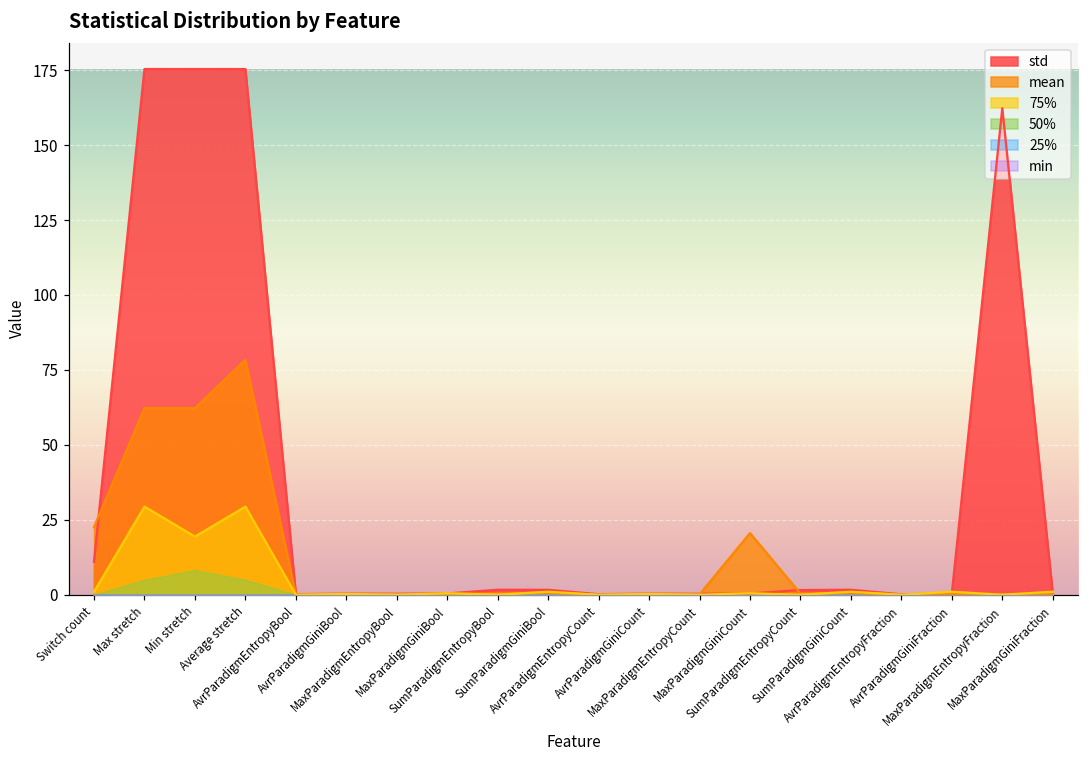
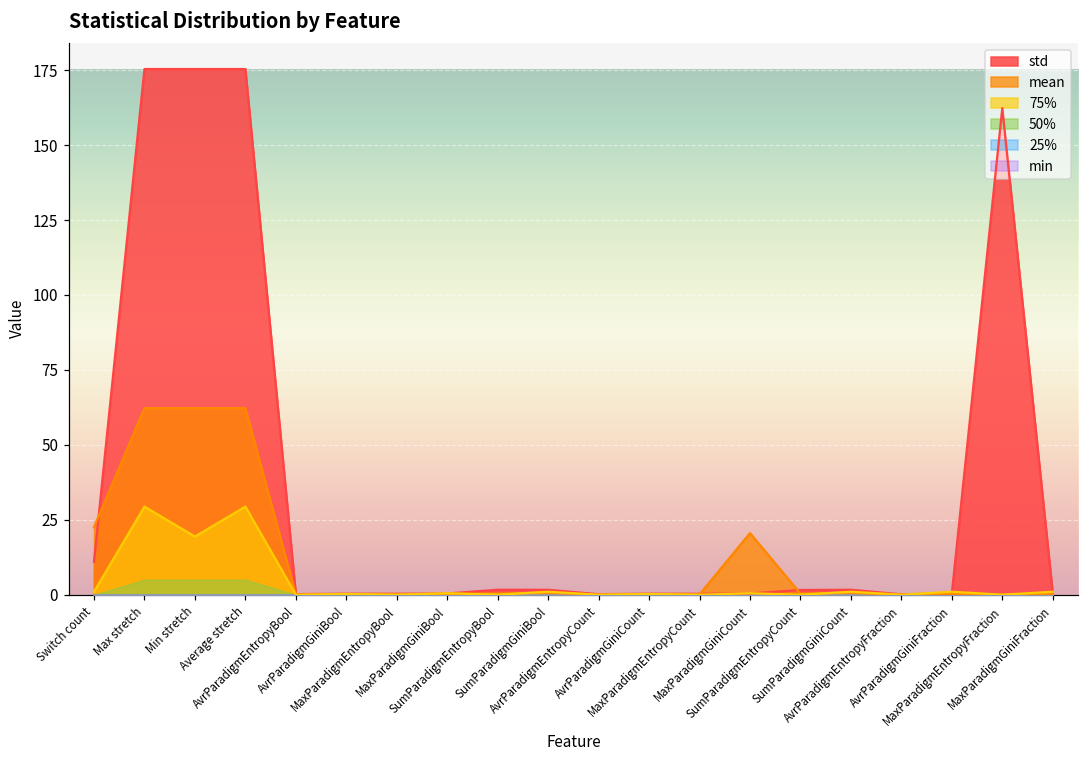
  {
    "std": {
      "Switch count": 11,
      "Max stretch": 175,
      "Min stretch": 175,
      "Average stretch": 175,
      "SumParadigmEntropyBool": 2,
      "SumParadigmEntropyCount": 2
    },
    "mean": {
      "Switch count": 23,
      "Max stretch": 62,
      "Min stretch": 62,
-     "Average stretch": 78,
+     "Average stretch": 62,
      "MaxParadigmGiniCount": 21
    },
    "75%": {
      "Switch count": 1,
      "Max stretch": 29,
      "Min stretch": 19,
      "Average stretch": 29
    },
    "50%": {
      "Max stretch": 5,
-     "Min stretch": 8,
+     "Min stretch": 5,
      "Average stretch": 5
    },
    "min": {
      "Max stretch": 0,
      "Min stretch": 0,
      "Average stretch": 0
    }
  }
